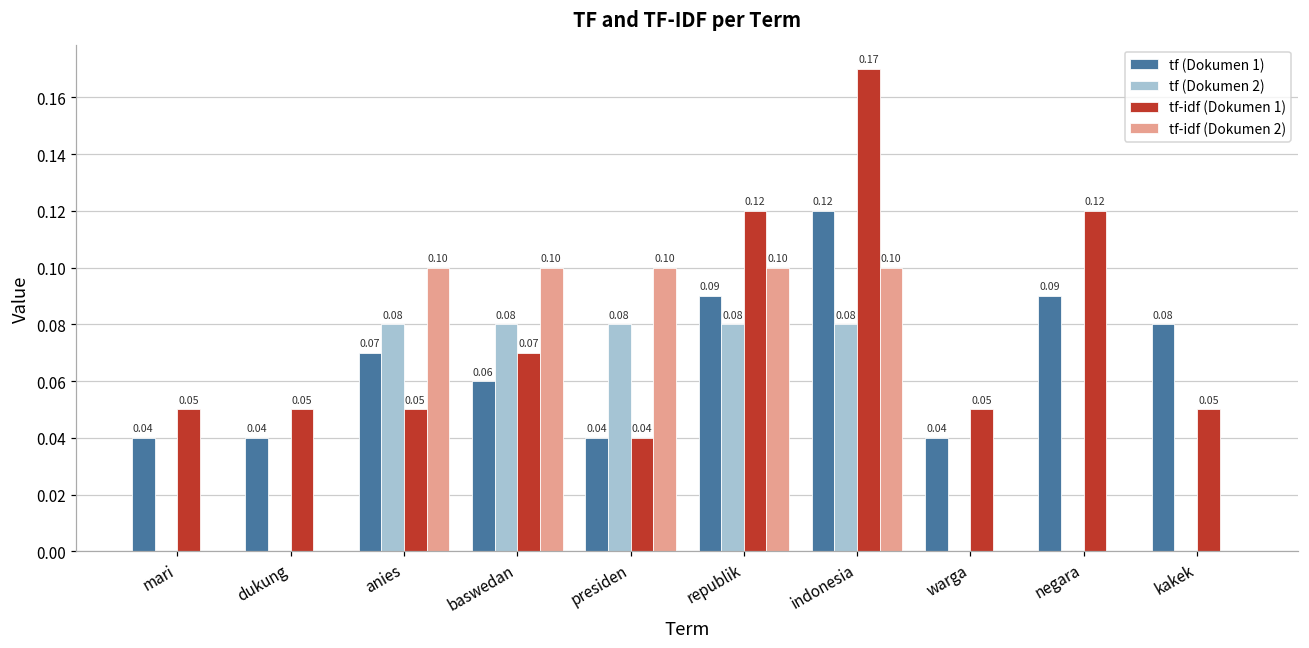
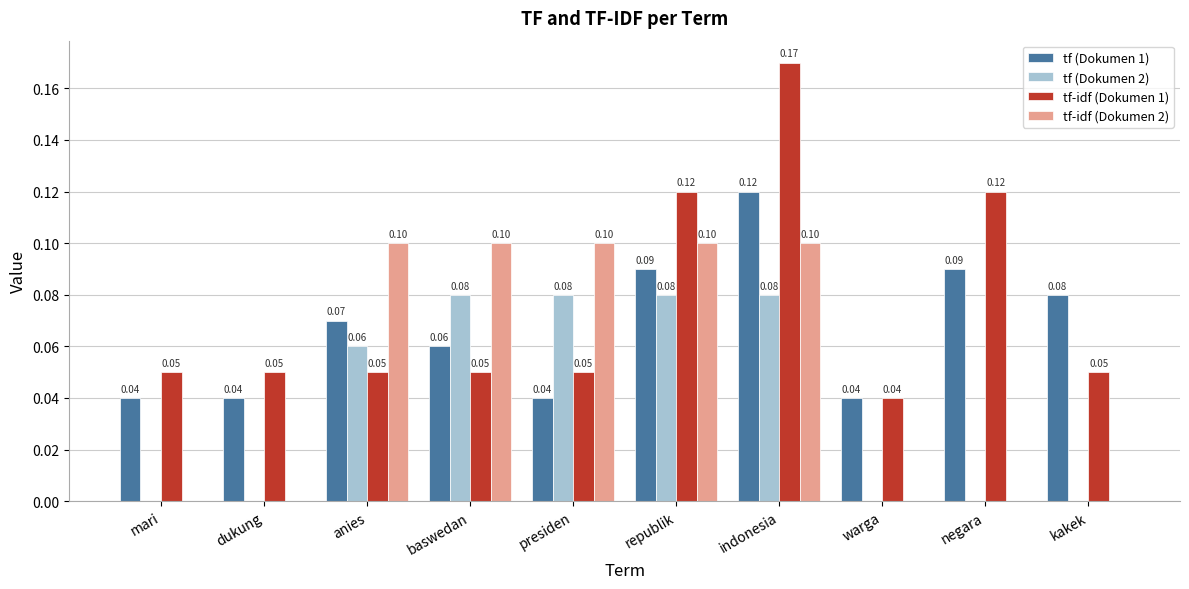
  {
    "tf (Dokumen 1)": {
      "mari": 0.04,
      "dukung": 0.04,
      "anies": 0.07,
      "baswedan": 0.06,
      "presiden": 0.04,
      "republik": 0.09,
      "indonesia": 0.12,
      "warga": 0.04,
      "negara": 0.09,
      "kakek": 0.08
    },
    "tf (Dokumen 2)": {
-     "anies": 0.08,
+     "anies": 0.06,
      "baswedan": 0.08,
      "presiden": 0.08,
      "republik": 0.08,
      "indonesia": 0.08
    },
    "tf-idf (Dokumen 1)": {
      "mari": 0.05,
      "dukung": 0.05,
      "anies": 0.05,
-     "baswedan": 0.07,
-     "presiden": 0.04,
+     "baswedan": 0.05,
+     "presiden": 0.05,
      "republik": 0.12,
      "indonesia": 0.17,
-     "warga": 0.05,
+     "warga": 0.04,
      "negara": 0.12,
      "kakek": 0.05
    },
    "tf-idf (Dokumen 2)": {
      "anies": 0.10,
      "baswedan": 0.10,
      "presiden": 0.10,
      "republik": 0.10,
      "indonesia": 0.10
    }
  }
